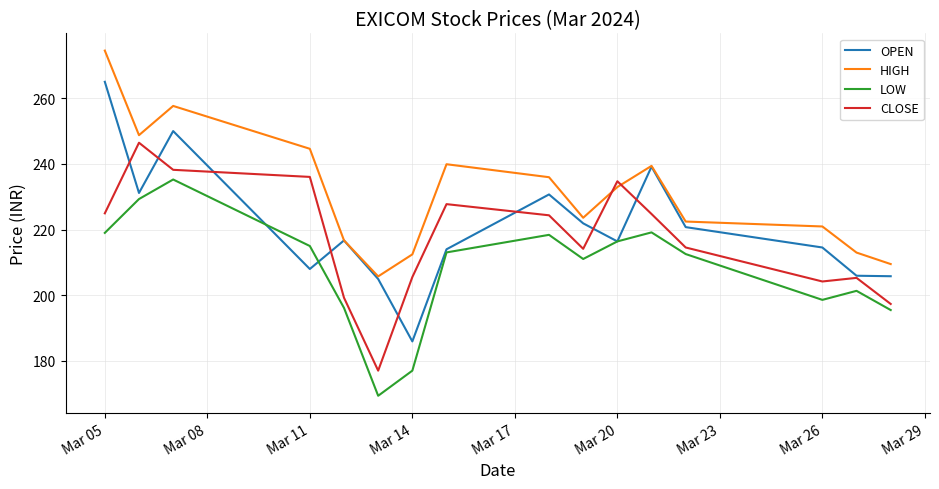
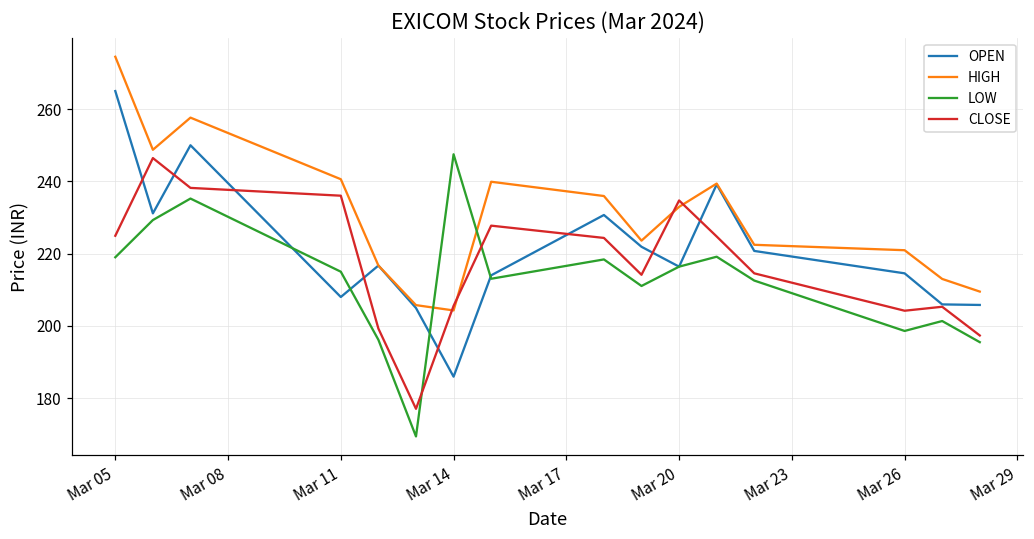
  {
    "OPEN": {
      "Mar 05": 265,
      "Mar 11": 208,
      "Mar 14": 186,
      "Mar 26": 215
    },
    "HIGH": {
      "Mar 05": 275,
-     "Mar 11": 245,
-     "Mar 14": 212,
+     "Mar 11": 241,
+     "Mar 14": 204,
      "Mar 20": 233,
      "Mar 26": 221
    },
    "LOW": {
      "Mar 05": 219,
      "Mar 11": 215,
-     "Mar 14": 177,
+     "Mar 14": 248,
      "Mar 26": 199
    },
    "CLOSE": {
      "Mar 05": 225,
      "Mar 11": 236,
      "Mar 14": 206,
      "Mar 20": 235,
      "Mar 26": 204
    }
  }
